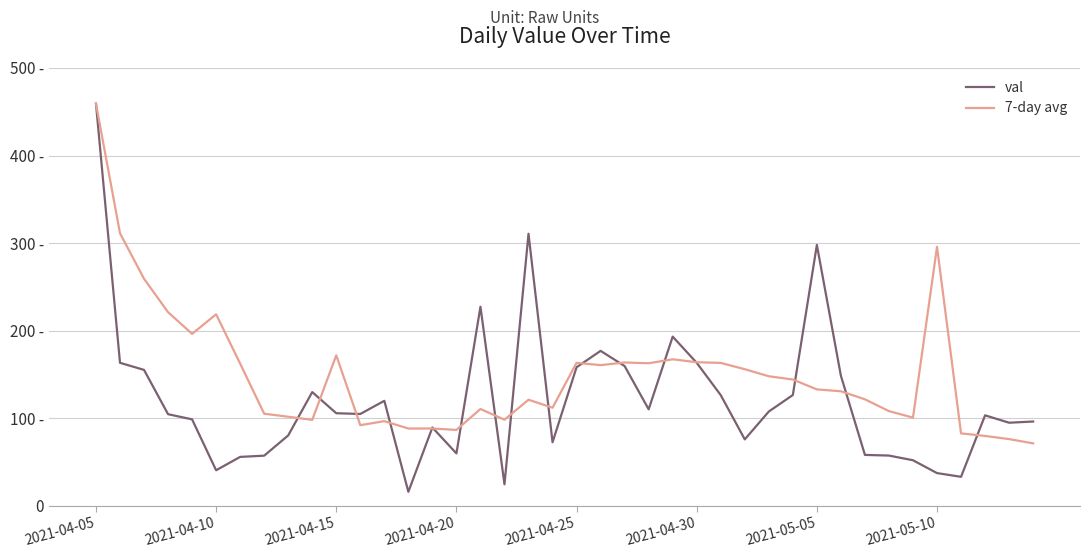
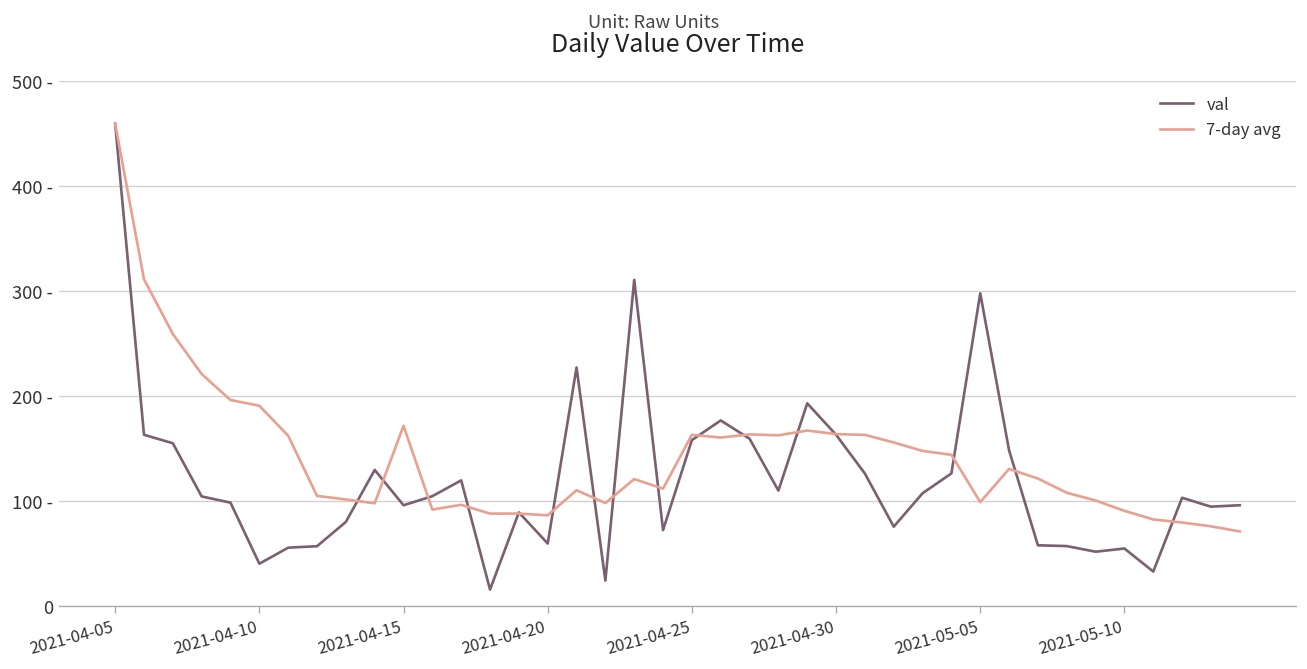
  {
    "val": {
      "2021-04-10": "40 -",
-     "2021-04-15": "110 -",
+     "2021-04-15": "100 -",
      "2021-04-20": "60 -",
      "2021-04-25": "160 -",
      "2021-05-05": "300 -",
-     "2021-05-10": "40 -"
+     "2021-05-10": "50 -"
    },
    "7-day avg": {
-     "2021-04-10": "220 -",
+     "2021-04-10": "190 -",
      "2021-04-15": "170 -",
      "2021-04-20": "90 -",
      "2021-04-25": "160 -",
-     "2021-05-05": "130 -",
-     "2021-05-10": "300 -"
+     "2021-05-05": "100 -",
+     "2021-05-10": "90 -"
    }
  }
